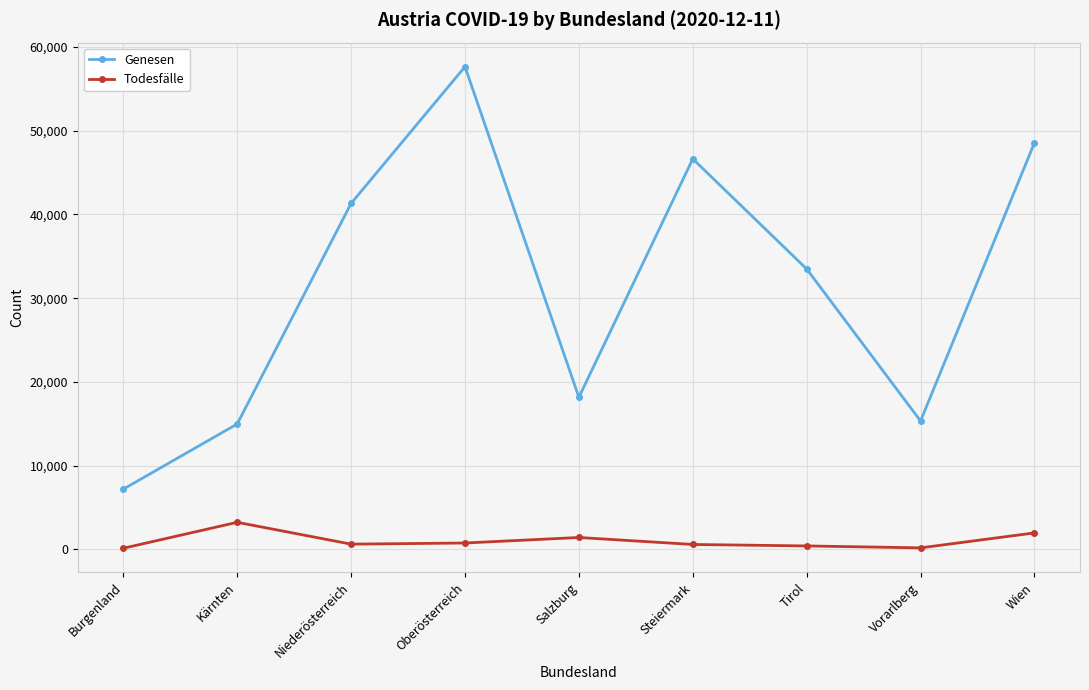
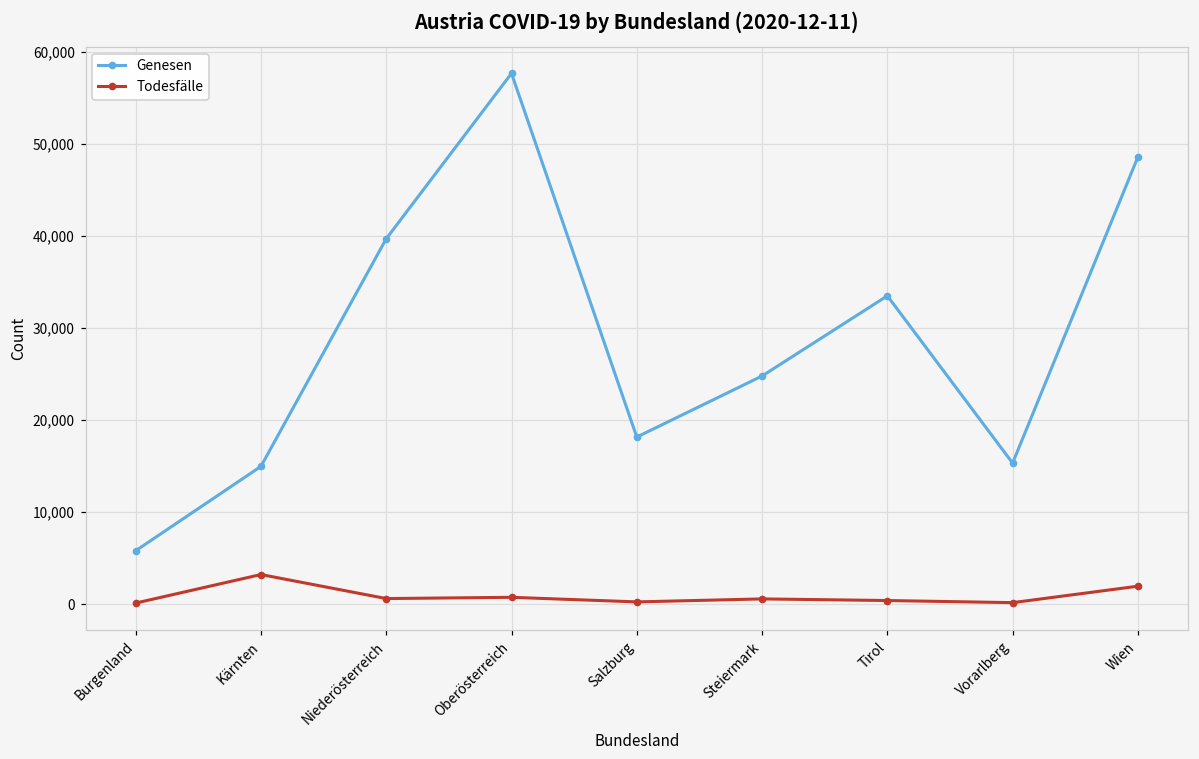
  {
    "Genesen": {
-     "Burgenland": "7,000",
+     "Burgenland": "6,000",
      "Kärnten": "15,000",
-     "Niederösterreich": "41,000",
+     "Niederösterreich": "40,000",
      "Oberösterreich": "58,000",
      "Salzburg": "18,000",
-     "Steiermark": "47,000",
+     "Steiermark": "25,000",
      "Tirol": "33,000",
      "Vorarlberg": "15,000",
      "Wien": "49,000"
    },
    "Todesfälle": {
      "Burgenland": "0",
      "Kärnten": "3,000",
      "Niederösterreich": "1,000",
      "Oberösterreich": "1,000",
-     "Salzburg": "1,000",
+     "Salzburg": "0",
      "Steiermark": "1,000",
      "Tirol": "0",
      "Vorarlberg": "0",
      "Wien": "2,000"
    }
  }
